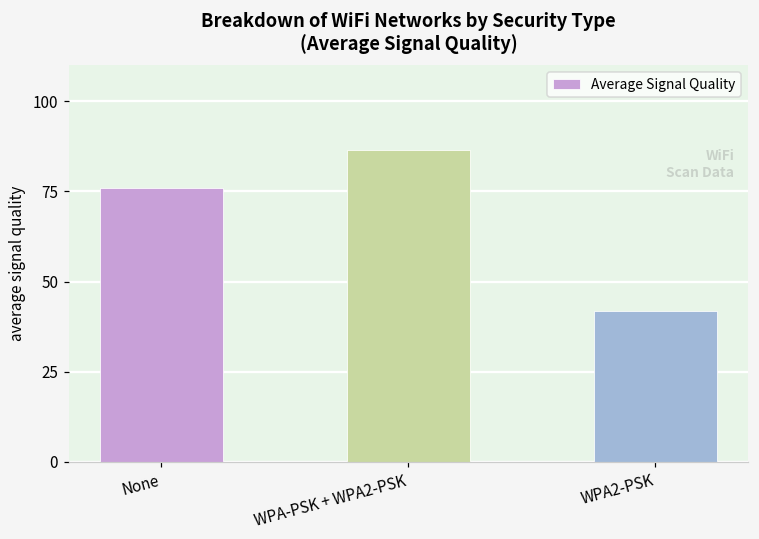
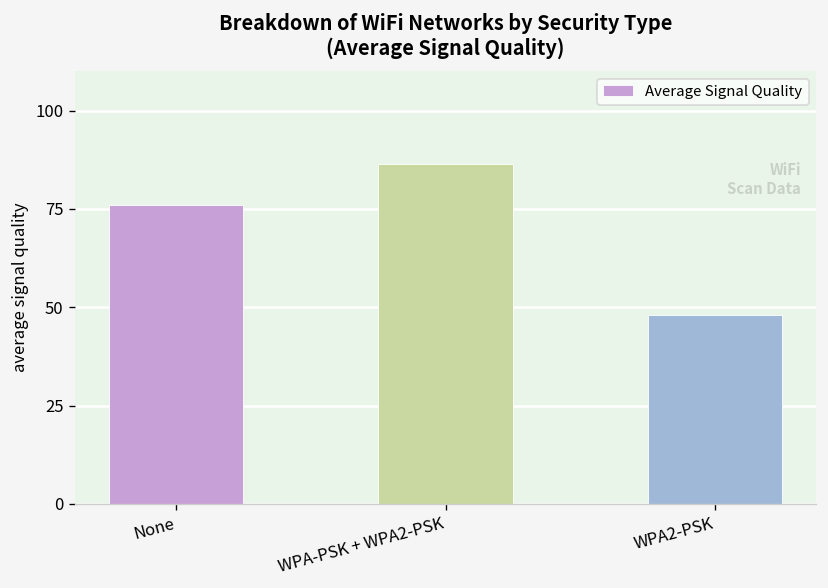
  {
    "None": 76,
    "WPA-PSK + WPA2-PSK": 87,
-   "WPA2-PSK": 42
+   "WPA2-PSK": 48
  }
